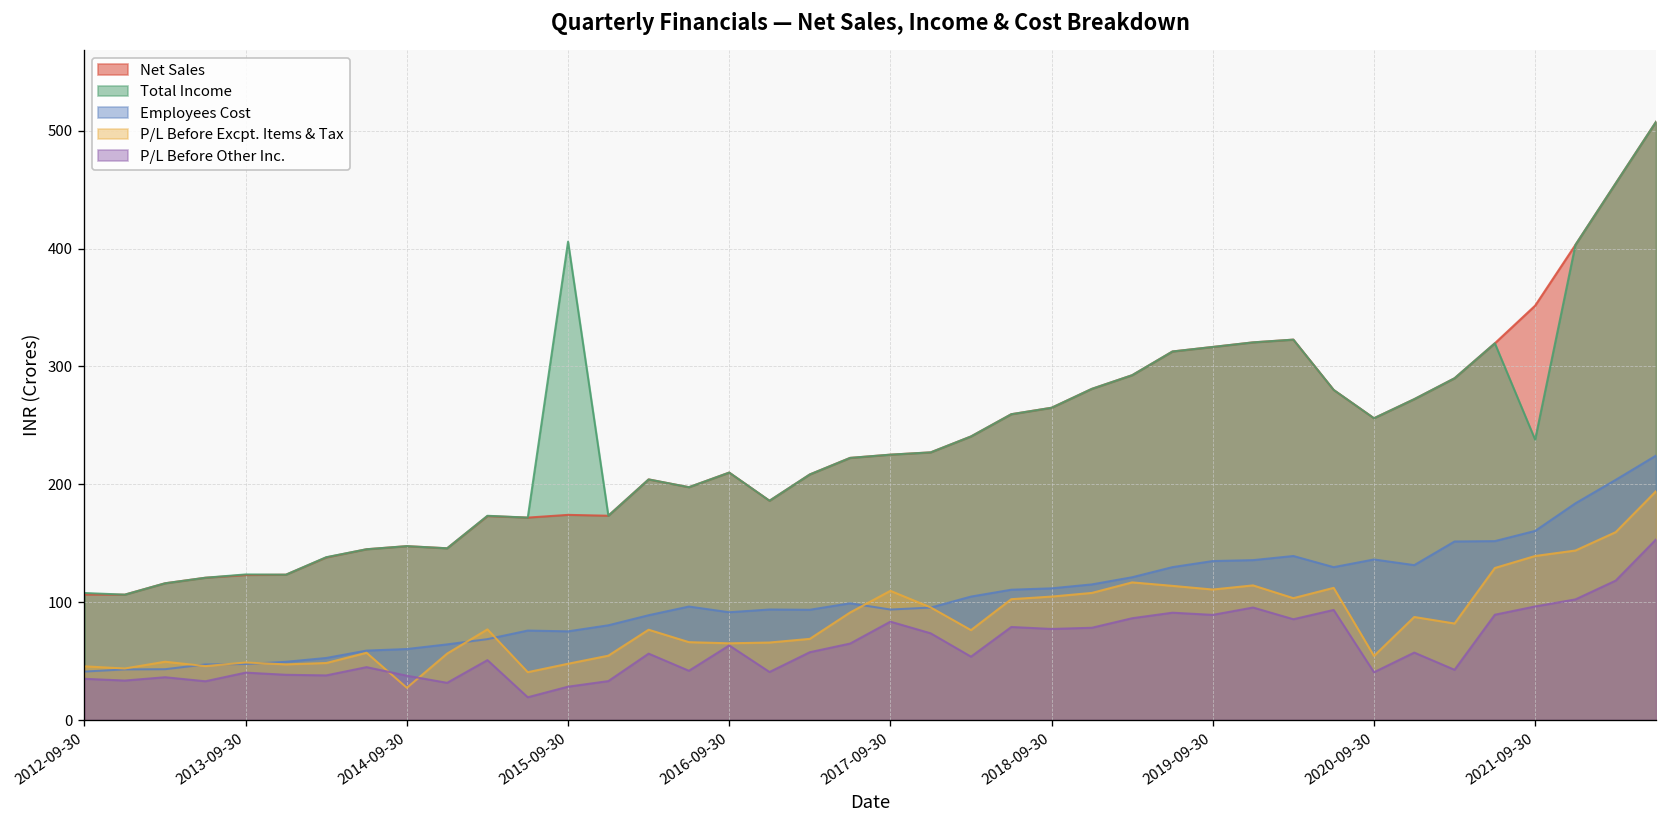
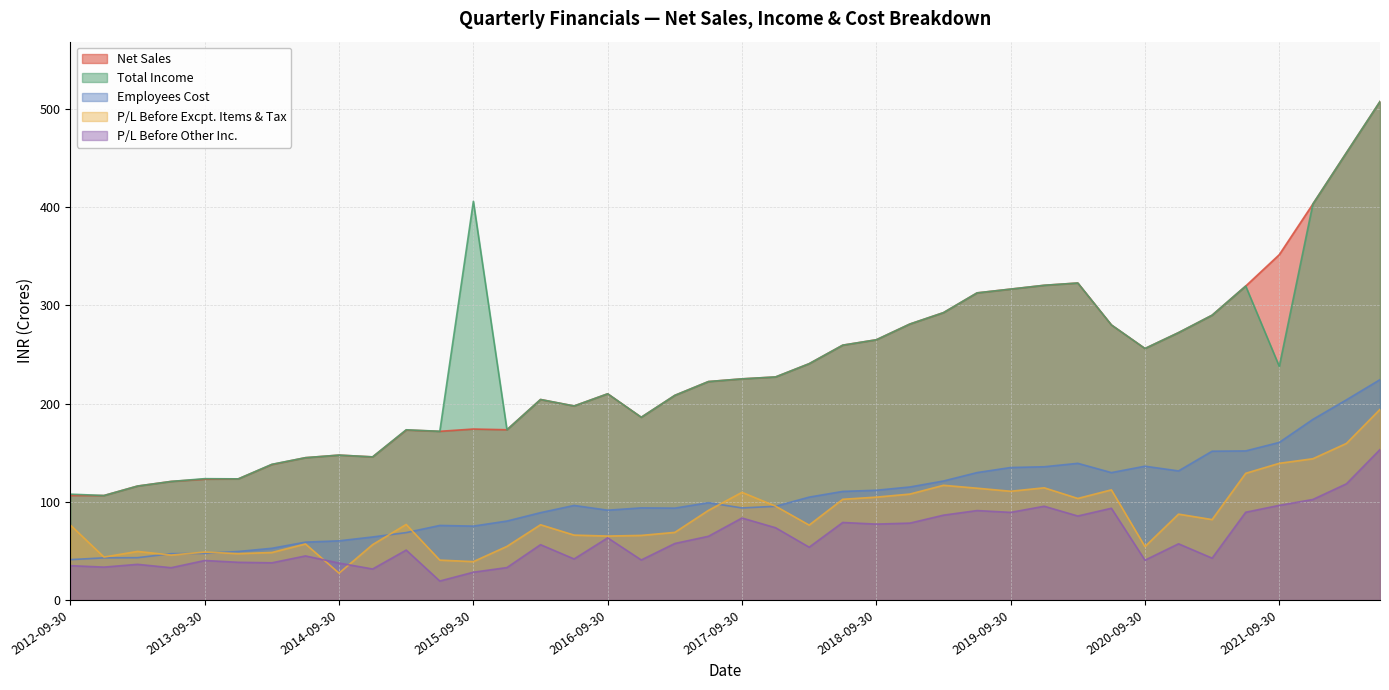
  {
    "Net Sales": {
      "2015-09-30": 170,
      "2021-09-30": 350
    },
    "Total Income": {
      "2015-09-30": 410,
      "2021-09-30": 240
    },
    "P/L Before Excpt. Items & Tax": {
-     "2012-09-30": 50,
+     "2012-09-30": 80,
      "2014-09-30": 30,
-     "2015-09-30": 50,
+     "2015-09-30": 40,
      "2017-09-30": 110,
      "2018-09-30": 100,
      "2019-09-30": 110,
      "2020-09-30": 50,
      "2021-09-30": 140
    }
  }
